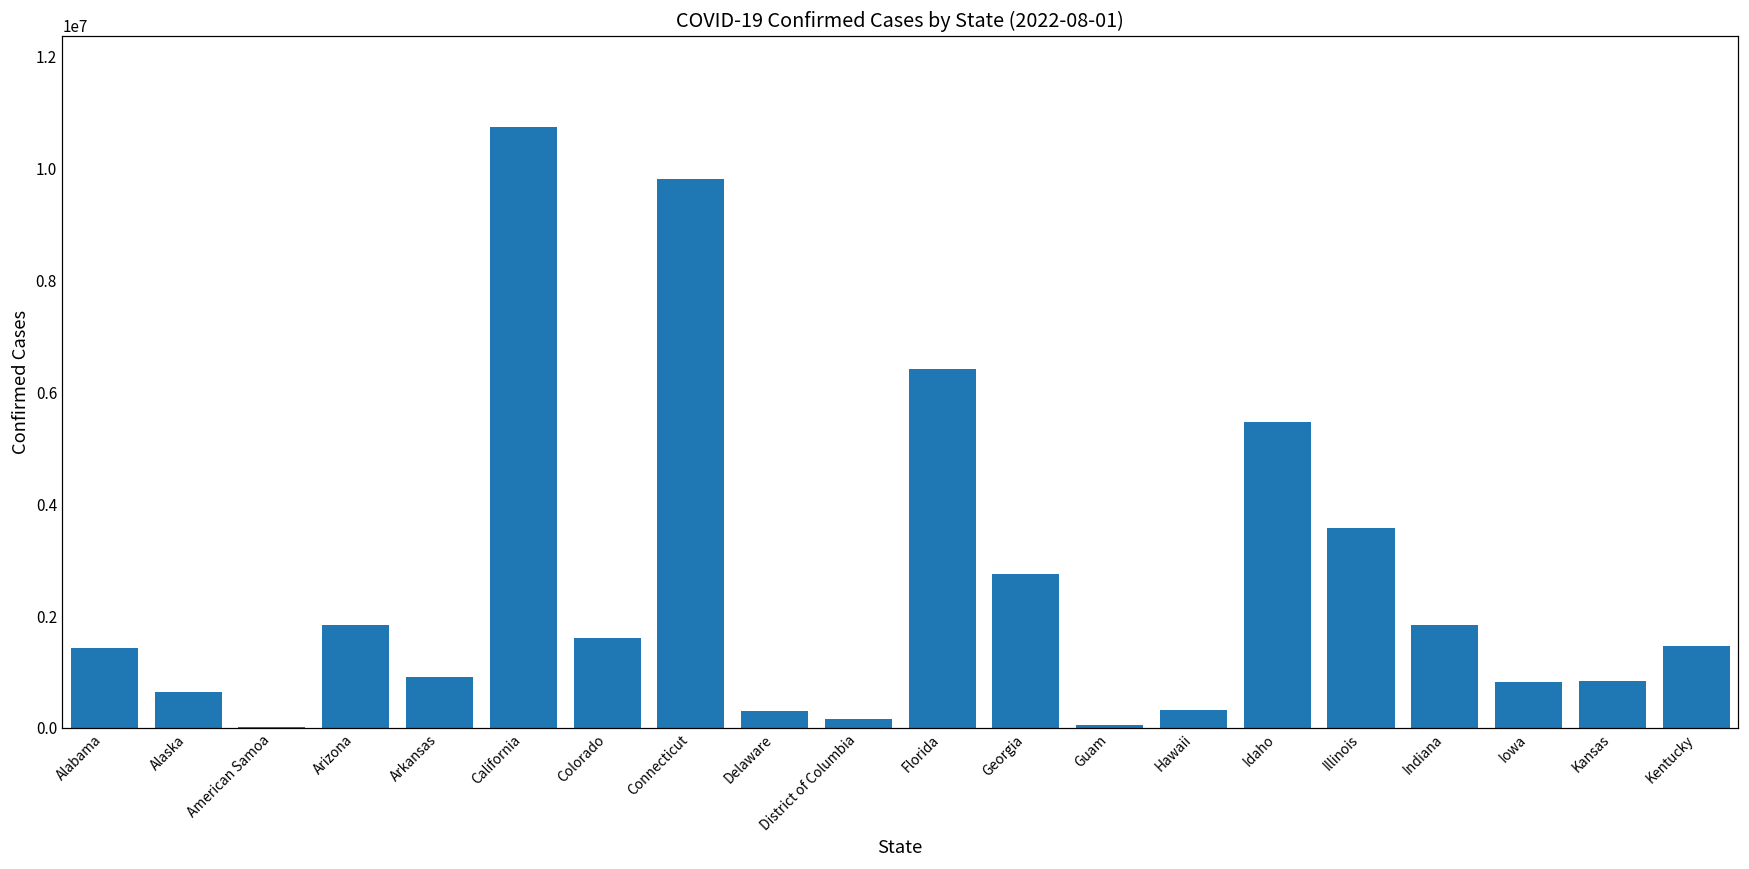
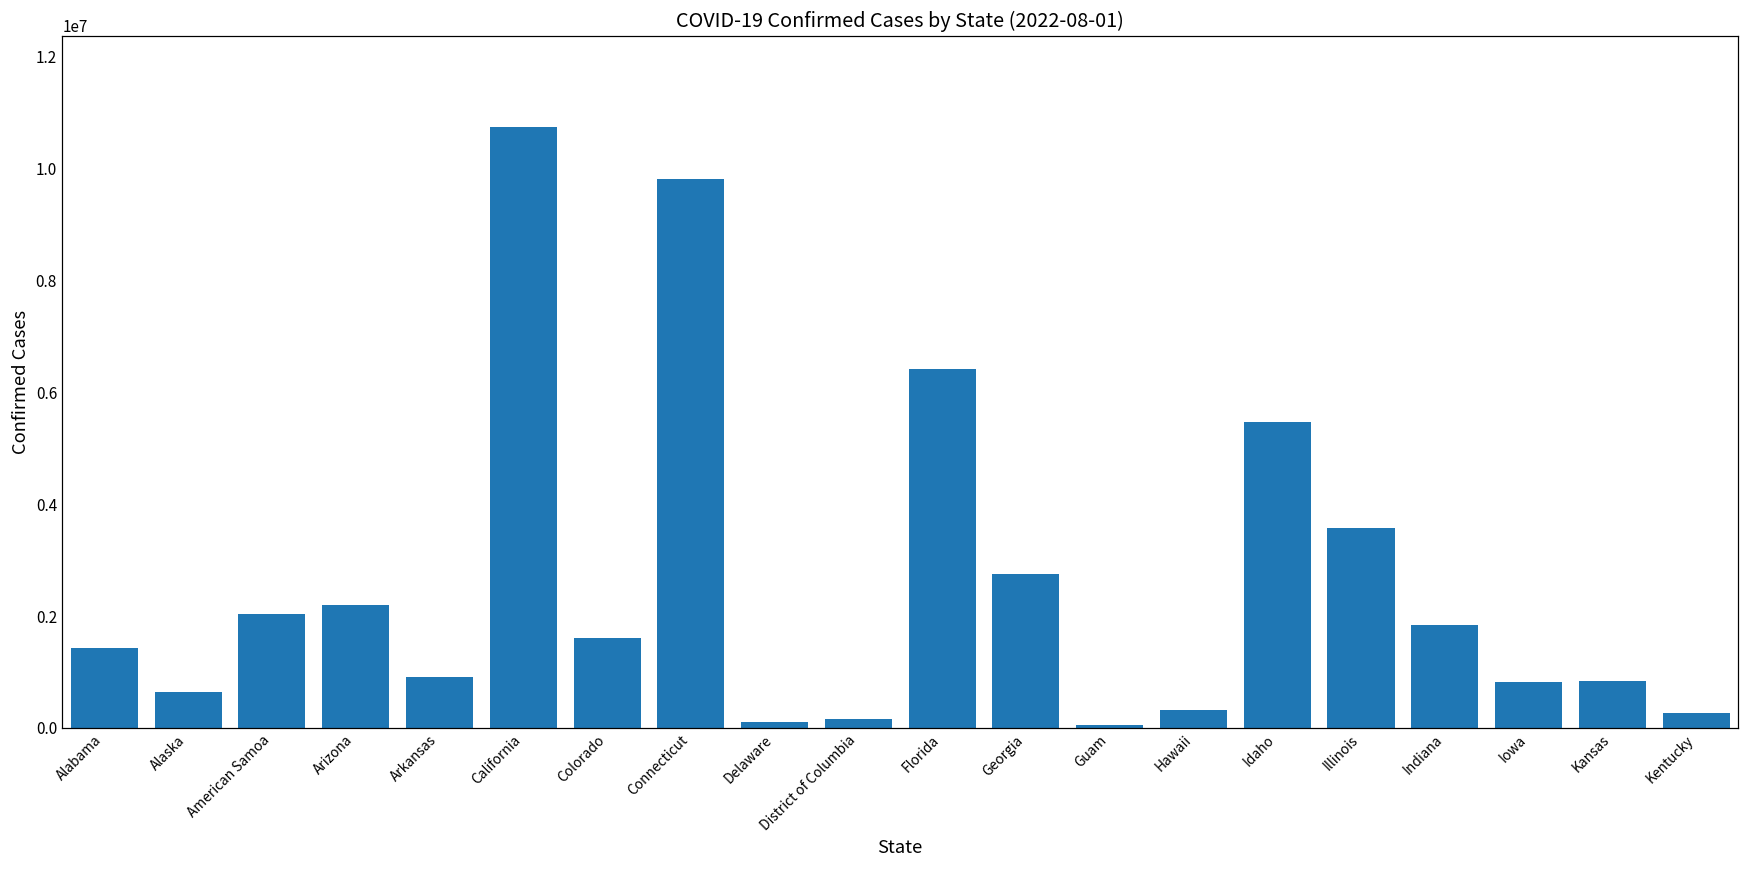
  {
    "Alabama": 1400000,
    "Alaska": 600000,
-   "American Samoa": 0,
-   "Arizona": 1800000,
+   "American Samoa": 2000000,
+   "Arizona": 2200000,
    "Arkansas": 900000,
    "California": 10700000,
    "Colorado": 1600000,
    "Connecticut": 9800000,
-   "Delaware": 300000,
+   "Delaware": 100000,
    "District of Columbia": 200000,
    "Florida": 6400000,
    "Georgia": 2800000,
    "Guam": 100000,
    "Hawaii": 300000,
    "Idaho": 5500000,
    "Illinois": 3600000,
    "Indiana": 1800000,
    "Iowa": 800000,
    "Kansas": 800000,
-   "Kentucky": 1500000
+   "Kentucky": 300000
  }
